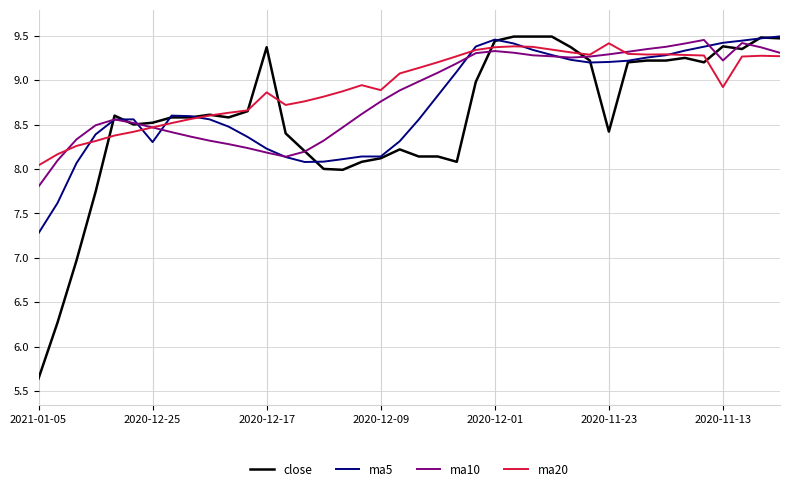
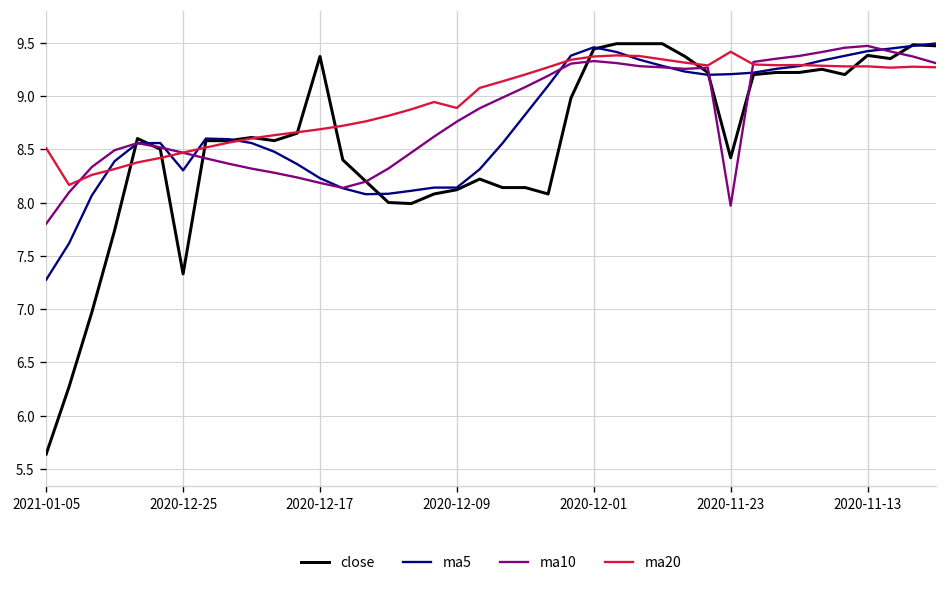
  {
    "close": {
      "2021-01-05": 5.6,
-     "2020-12-25": 8.5,
+     "2020-12-25": 7.3,
      "2020-12-17": 9.4,
      "2020-11-23": 8.4,
      "2020-11-13": 9.4
    },
    "ma5": {
      "2021-01-05": 7.3,
      "2020-12-25": 8.3,
      "2020-12-17": 8.2,
      "2020-11-23": 9.2,
      "2020-11-13": 9.4
    },
    "ma10": {
      "2021-01-05": 7.8,
      "2020-12-17": 8.2,
      "2020-12-09": 8.8,
      "2020-12-01": 9.3,
-     "2020-11-23": 9.3,
-     "2020-11-13": 9.2
+     "2020-11-23": 8.0,
+     "2020-11-13": 9.5
    },
    "ma20": {
-     "2021-01-05": 8.0,
-     "2020-12-17": 8.9,
+     "2021-01-05": 8.5,
+     "2020-12-17": 8.7,
      "2020-12-09": 8.9,
      "2020-12-01": 9.4,
      "2020-11-23": 9.4,
-     "2020-11-13": 8.9
+     "2020-11-13": 9.3
    }
  }
